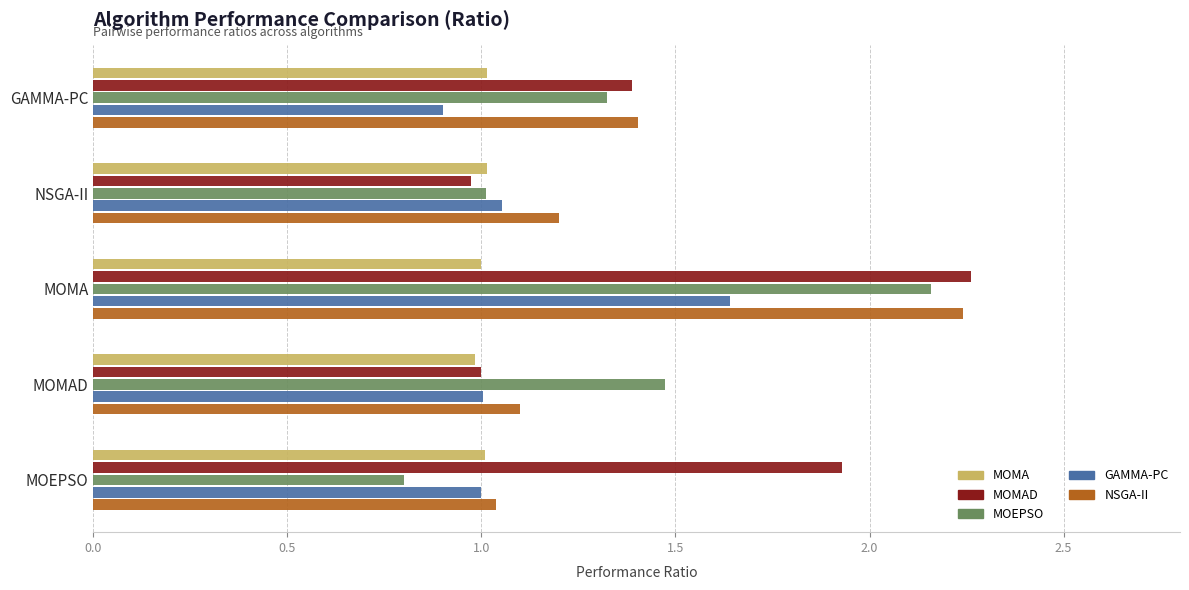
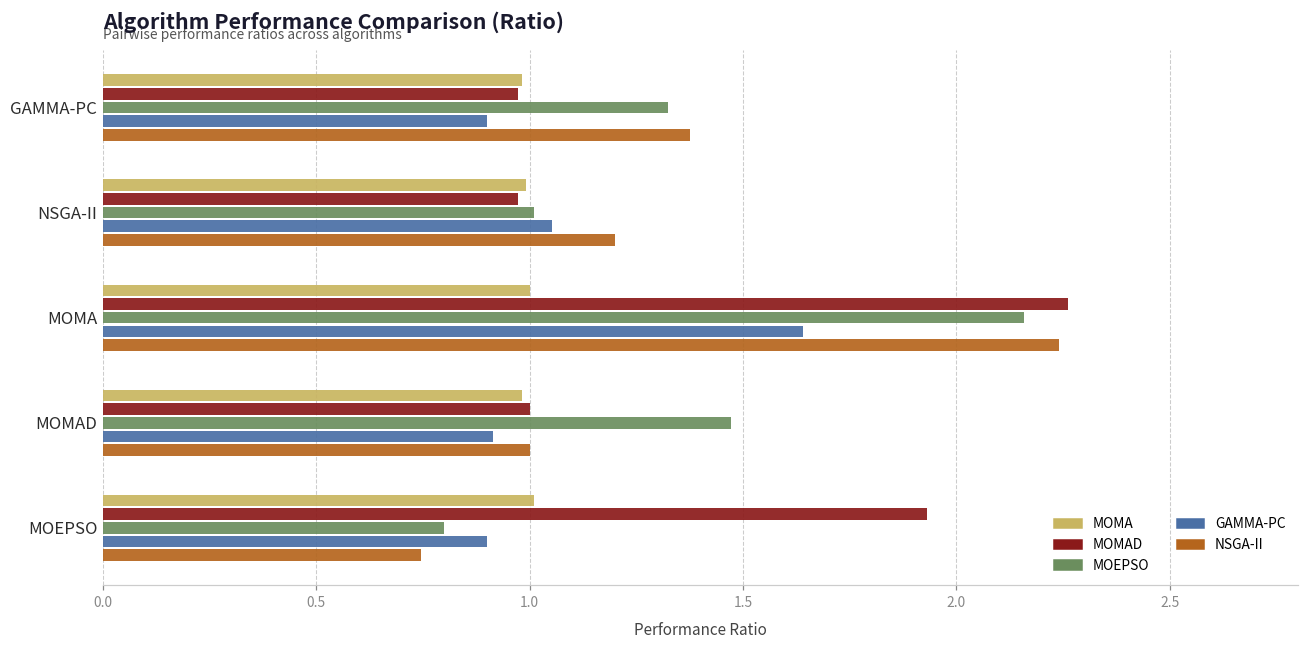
  {
    "MOMA": {
-     "GAMMA-PC": 1.01,
-     "NSGA-II": 1.01,
+     "GAMMA-PC": 0.98,
+     "NSGA-II": 0.99,
      "MOMA": 1.00,
      "MOMAD": 0.98,
      "MOEPSO": 1.01
    },
    "MOMAD": {
-     "GAMMA-PC": 1.39,
+     "GAMMA-PC": 0.97,
      "NSGA-II": 0.97,
      "MOMA": 2.26,
      "MOMAD": 1.00,
      "MOEPSO": 1.93
    },
    "MOEPSO": {
      "GAMMA-PC": 1.32,
      "NSGA-II": 1.01,
      "MOMA": 2.16,
      "MOMAD": 1.47,
      "MOEPSO": 0.80
    },
    "GAMMA-PC": {
      "GAMMA-PC": 0.90,
      "NSGA-II": 1.05,
      "MOMA": 1.64,
-     "MOMAD": 1.00,
-     "MOEPSO": 1.0
+     "MOMAD": 0.91,
+     "MOEPSO": 0.9
    },
    "NSGA-II": {
-     "GAMMA-PC": 1.40,
+     "GAMMA-PC": 1.38,
      "NSGA-II": 1.20,
      "MOMA": 2.24,
-     "MOMAD": 1.1,
-     "MOEPSO": 1.04
+     "MOMAD": 1.0,
+     "MOEPSO": 0.75
    }
  }
